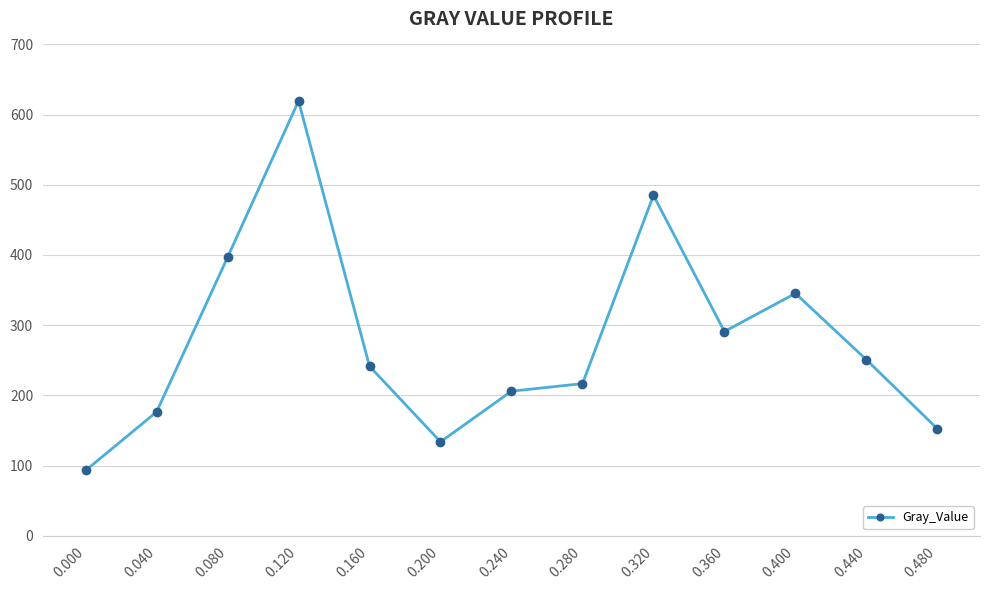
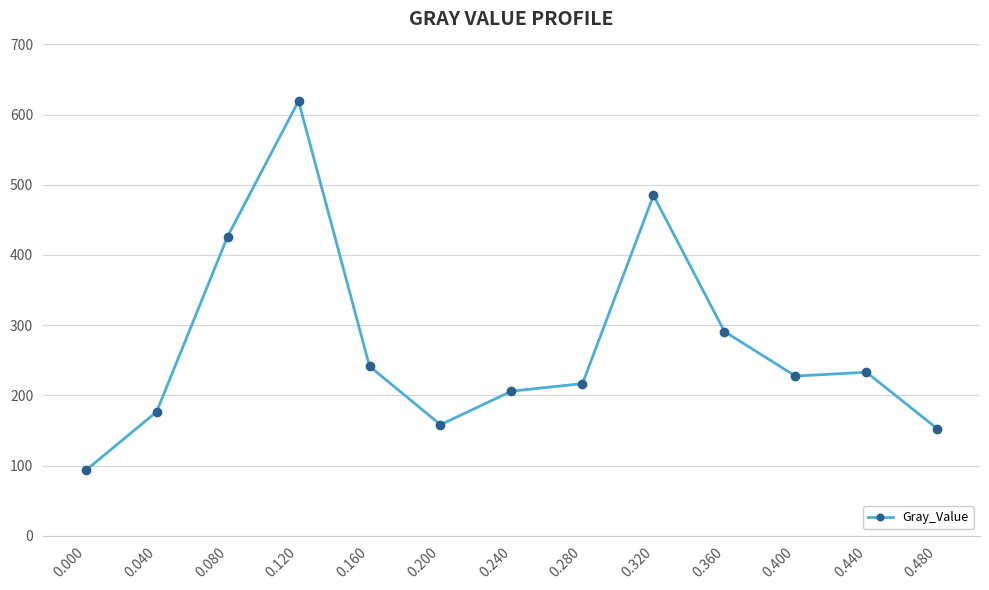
  {
    "0.000": 90,
    "0.040": 180,
-   "0.080": 400,
+   "0.080": 430,
    "0.120": 620,
    "0.160": 240,
-   "0.200": 130,
+   "0.200": 160,
    "0.240": 210,
    "0.280": 220,
    "0.320": 480,
    "0.360": 290,
-   "0.400": 350,
-   "0.440": 250,
+   "0.400": 230,
+   "0.440": 230,
    "0.480": 150
  }
